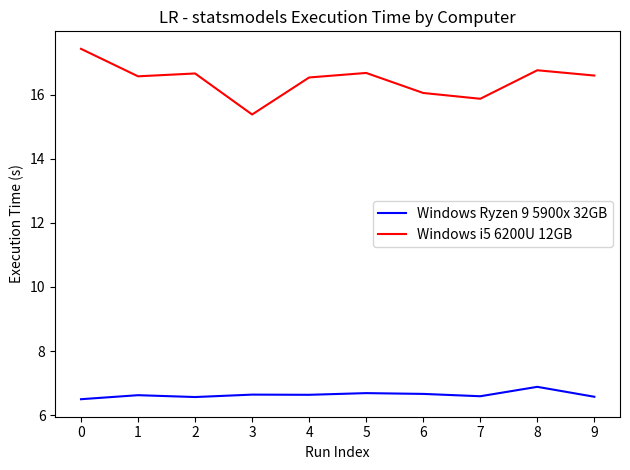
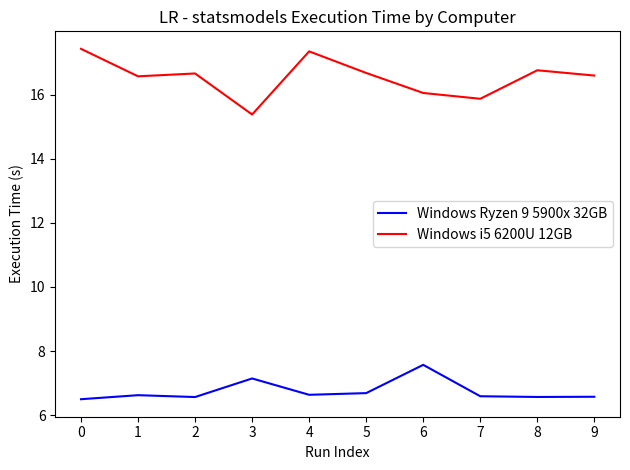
  {
    "Windows Ryzen 9 5900x 32GB": {
      "0": 6.5,
      "1": 6.6,
      "2": 6.6,
-     "3": 6.6,
+     "3": 7.1,
      "4": 6.6,
      "5": 6.7,
-     "6": 6.7,
+     "6": 7.6,
      "7": 6.6,
-     "8": 6.9,
+     "8": 6.6,
      "9": 6.6
    },
    "Windows i5 6200U 12GB": {
      "0": 17.4,
      "1": 16.6,
      "2": 16.7,
      "3": 15.4,
-     "4": 16.5,
+     "4": 17.4,
      "5": 16.7,
      "6": 16.1,
      "7": 15.9,
      "8": 16.8,
      "9": 16.6
    }
  }
